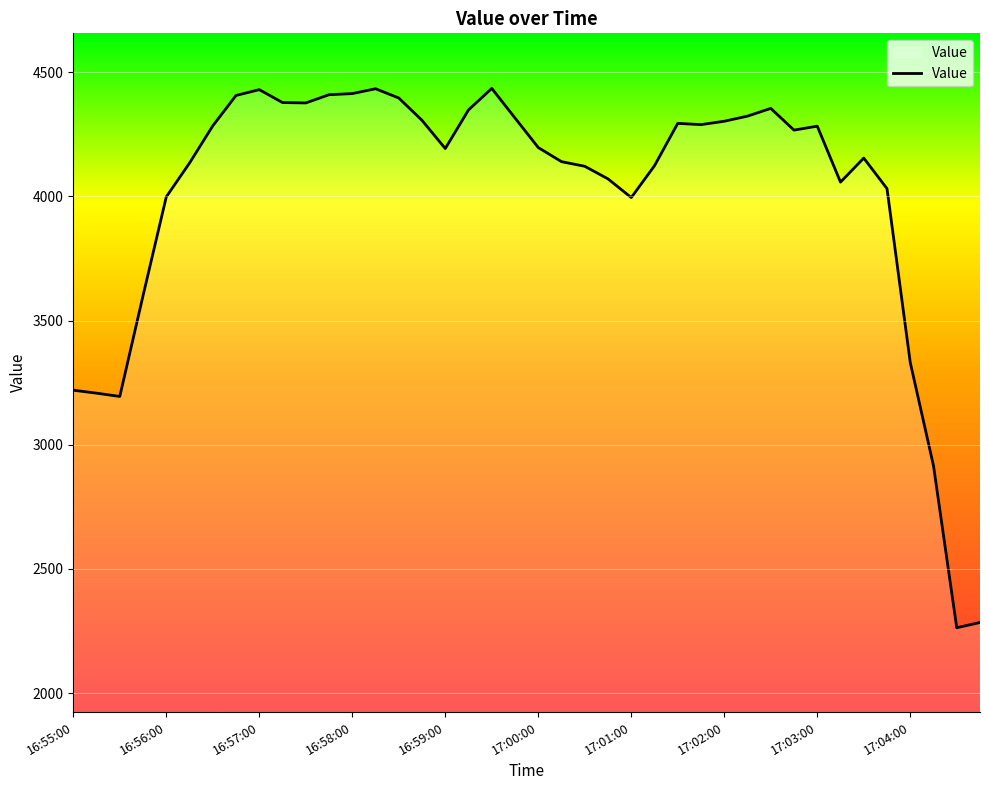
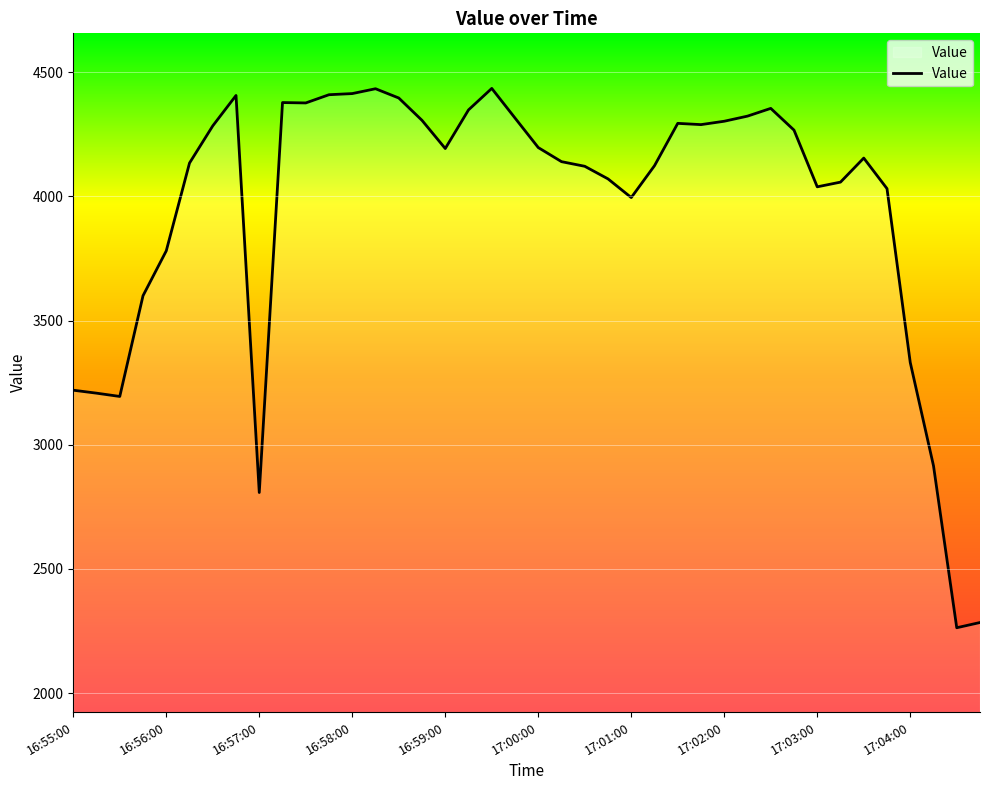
  {
    "16:55:00": 3220,
-   "16:56:00": 4000,
-   "16:57:00": 4430,
+   "16:56:00": 3780,
+   "16:57:00": 2810,
    "16:58:00": 4410,
    "16:59:00": 4190,
    "17:00:00": 4200,
    "17:01:00": 4000,
    "17:02:00": 4300,
-   "17:03:00": 4280,
+   "17:03:00": 4040,
    "17:04:00": 3330
  }
